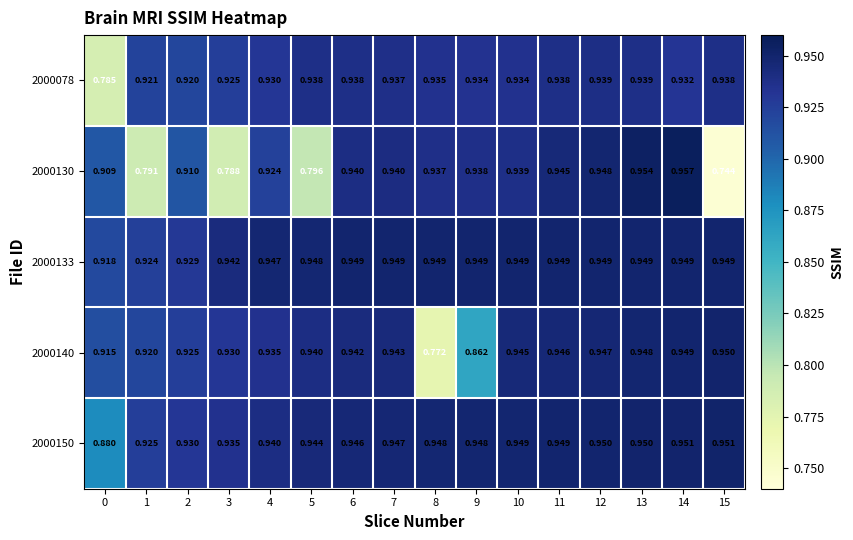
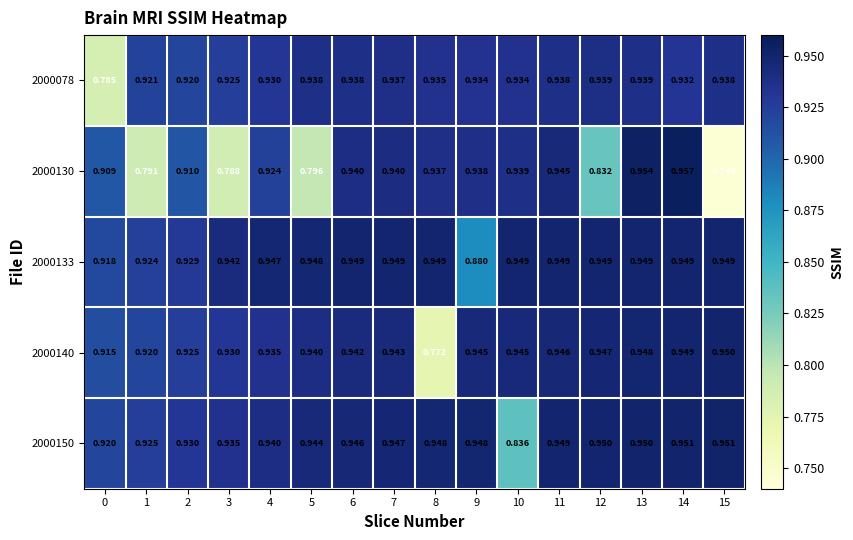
  {
    "2000078": {
      "0": 0.785,
      "1": 0.921,
      "2": 0.920,
      "3": 0.925,
      "4": 0.930,
      "5": 0.938,
      "6": 0.938,
      "7": 0.937,
      "8": 0.935,
      "9": 0.934,
      "10": 0.934,
      "11": 0.938,
      "12": 0.939,
      "13": 0.939,
      "14": 0.932,
      "15": 0.938
    },
    "2000130": {
      "0": 0.909,
      "1": 0.791,
      "2": 0.910,
      "3": 0.788,
      "4": 0.924,
      "5": 0.796,
      "6": 0.940,
      "7": 0.940,
      "8": 0.937,
      "9": 0.938,
      "10": 0.939,
      "11": 0.945,
-     "12": 0.948,
+     "12": 0.832,
      "13": 0.954,
      "14": 0.957
    },
    "2000133": {
      "0": 0.918,
      "1": 0.924,
      "2": 0.929,
      "3": 0.942,
      "4": 0.947,
      "5": 0.948,
      "6": 0.949,
      "7": 0.949,
      "8": 0.949,
-     "9": 0.949,
+     "9": 0.880,
      "10": 0.949,
      "11": 0.949,
      "12": 0.949,
      "13": 0.949,
      "14": 0.949,
      "15": 0.949
    },
    "2000140": {
      "0": 0.915,
      "1": 0.920,
      "2": 0.925,
      "3": 0.930,
      "4": 0.935,
      "5": 0.940,
      "6": 0.942,
      "7": 0.943,
      "8": 0.772,
-     "9": 0.862,
+     "9": 0.945,
      "10": 0.945,
      "11": 0.946,
      "12": 0.947,
      "13": 0.948,
      "14": 0.949,
      "15": 0.950
    },
    "2000150": {
-     "0": 0.880,
+     "0": 0.920,
      "1": 0.925,
      "2": 0.930,
      "3": 0.935,
      "4": 0.940,
      "5": 0.944,
      "6": 0.946,
      "7": 0.947,
      "8": 0.948,
      "9": 0.948,
-     "10": 0.949,
+     "10": 0.836,
      "11": 0.949,
      "12": 0.950,
      "13": 0.950,
      "14": 0.951,
      "15": 0.951
    }
  }
